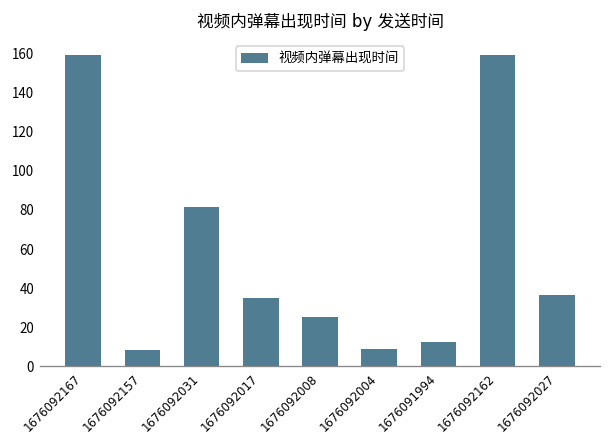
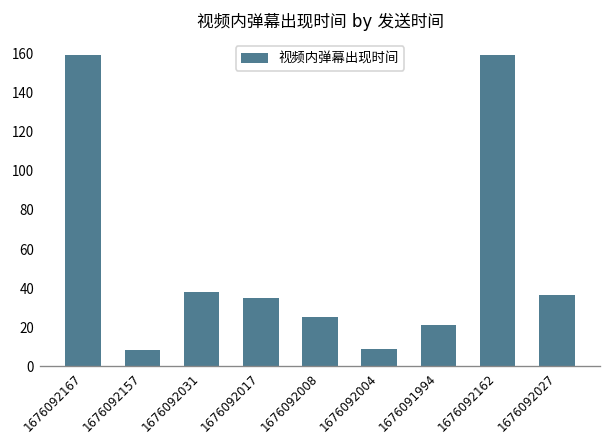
  {
    "1676092167": 159,
    "1676092157": 8,
-   "1676092031": 81,
+   "1676092031": 38,
    "1676092017": 35,
    "1676092008": 25,
    "1676092004": 9,
-   "1676091994": 12,
+   "1676091994": 21,
    "1676092162": 159,
    "1676092027": 36
  }
